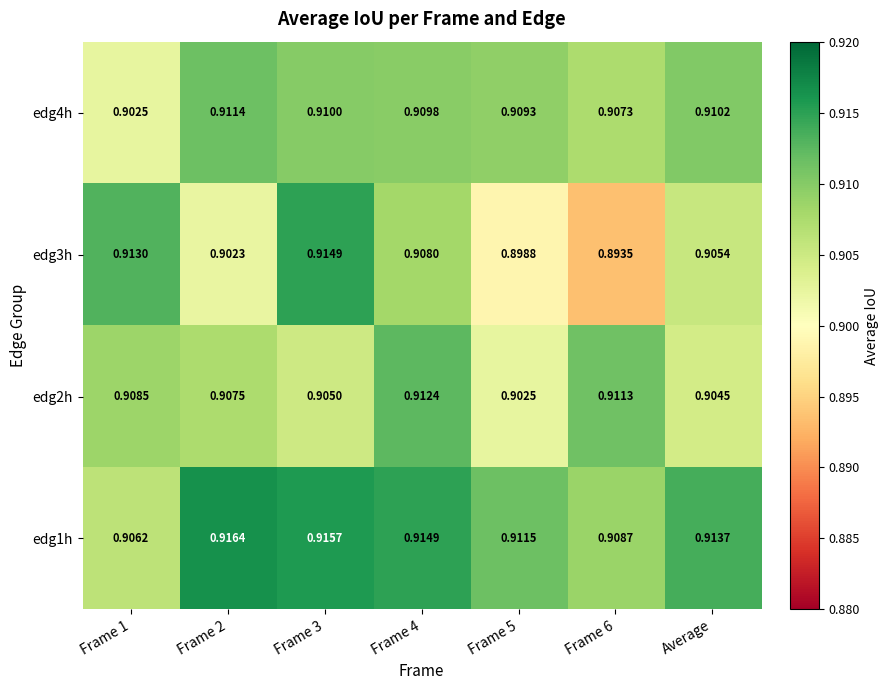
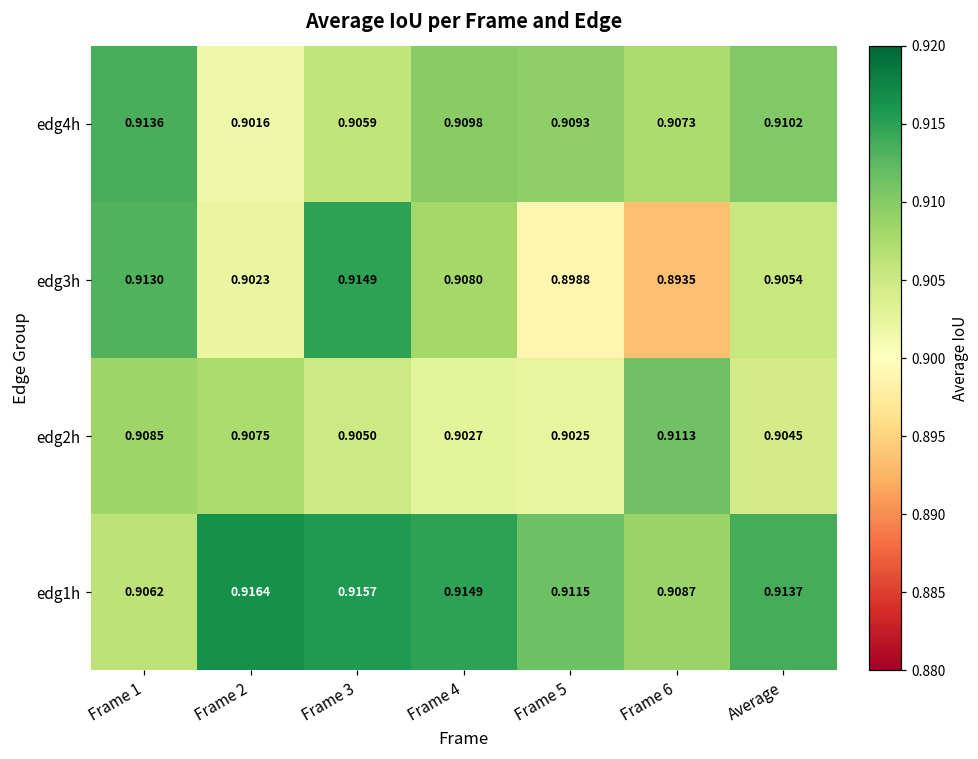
  {
    "edg4h": {
-     "Frame 1": 0.9025,
-     "Frame 2": 0.9114,
-     "Frame 3": 0.9100,
+     "Frame 1": 0.9136,
+     "Frame 2": 0.9016,
+     "Frame 3": 0.9059,
      "Frame 4": 0.9098,
      "Frame 5": 0.9093,
      "Frame 6": 0.9073,
      "Average": 0.9102
    },
    "edg3h": {
      "Frame 1": 0.9130,
      "Frame 2": 0.9023,
      "Frame 3": 0.9149,
      "Frame 4": 0.9080,
      "Frame 5": 0.8988,
      "Frame 6": 0.8935,
      "Average": 0.9054
    },
    "edg2h": {
      "Frame 1": 0.9085,
      "Frame 2": 0.9075,
      "Frame 3": 0.9050,
-     "Frame 4": 0.9124,
+     "Frame 4": 0.9027,
      "Frame 5": 0.9025,
      "Frame 6": 0.9113,
      "Average": 0.9045
    },
    "edg1h": {
      "Frame 1": 0.9062,
      "Frame 2": 0.9164,
      "Frame 3": 0.9157,
      "Frame 4": 0.9149,
      "Frame 5": 0.9115,
      "Frame 6": 0.9087,
      "Average": 0.9137
    }
  }
